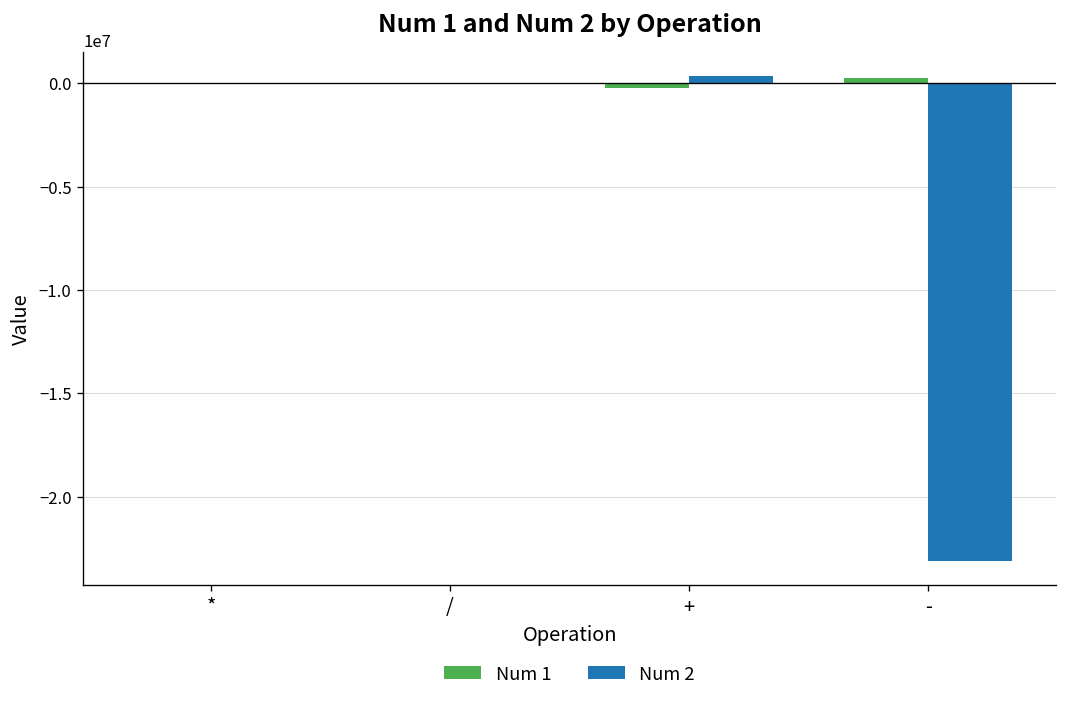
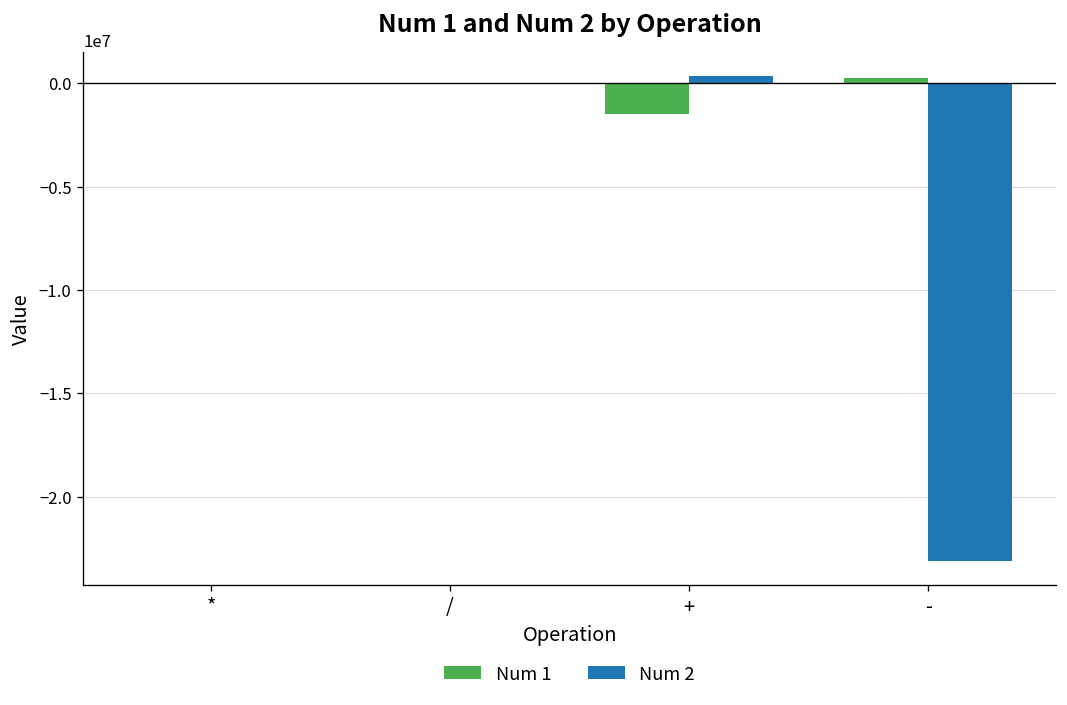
  {
    "Num 1": {
-     "+": -200000,
+     "+": -1500000,
      "-": 200000
    },
    "Num 2": {
      "+": 300000,
      "-": -23100000
    }
  }
